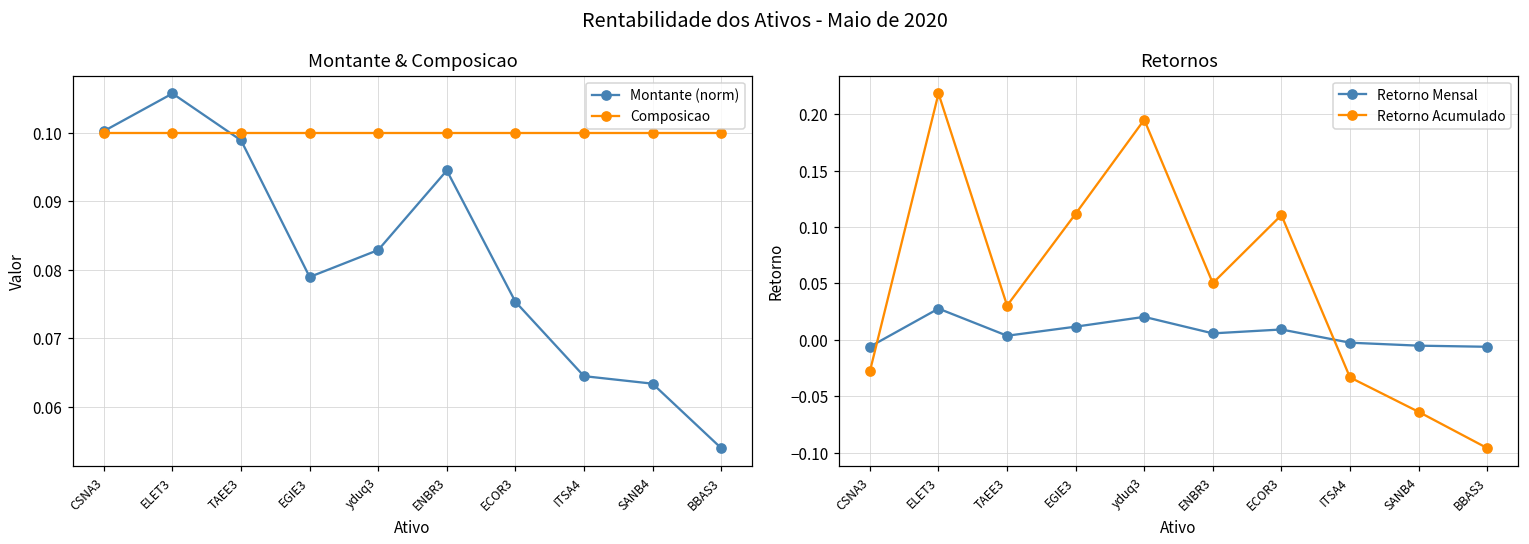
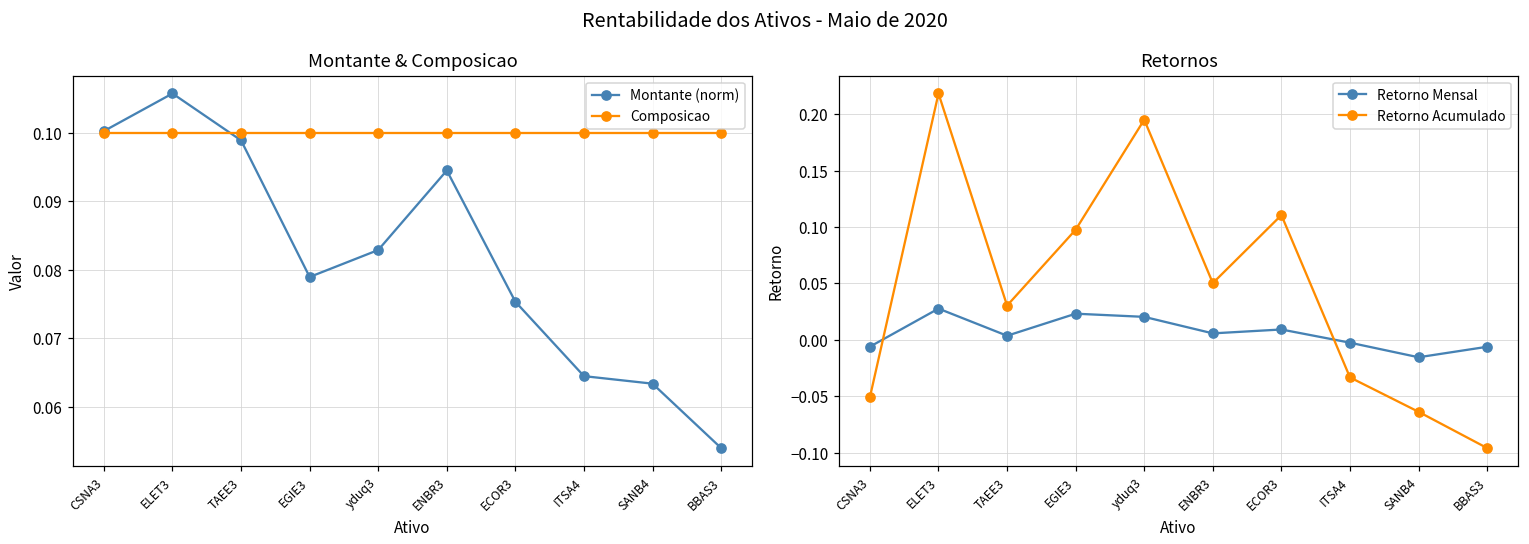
  {
    "Montante & Composicao": {
      "Montante (norm)": {
        "ELET3": 0.106,
        "TAEE3": 0.099,
        "EGIE3": 0.079,
        "yduq3": 0.083,
        "ENBR3": 0.095,
        "ECOR3": 0.075,
        "ITSA4": 0.064,
        "SANB4": 0.063,
        "BBAS3": 0.054
      },
      "Composicao": {
        "ELET3": 0.100,
        "TAEE3": 0.100,
        "EGIE3": 0.100,
        "yduq3": 0.100,
        "ENBR3": 0.100,
        "ECOR3": 0.100,
        "ITSA4": 0.100,
        "SANB4": 0.100,
        "BBAS3": 0.100
      }
    },
    "Retornos": {
      "Retorno Mensal": {
        "CSNA3": -0.006,
        "ELET3": 0.028,
        "TAEE3": 0.004,
-       "EGIE3": 0.012,
+       "EGIE3": 0.023,
        "yduq3": 0.020,
        "ENBR3": 0.006,
        "ECOR3": 0.009,
        "ITSA4": -0.003,
-       "SANB4": -0.005,
+       "SANB4": -0.016,
        "BBAS3": -0.006
      },
      "Retorno Acumulado": {
-       "CSNA3": -0.028,
+       "CSNA3": -0.051,
        "ELET3": 0.218,
        "TAEE3": 0.030,
-       "EGIE3": 0.112,
+       "EGIE3": 0.098,
        "yduq3": 0.195,
        "ENBR3": 0.050,
        "ECOR3": 0.111,
        "ITSA4": -0.033,
        "SANB4": -0.064,
        "BBAS3": -0.096
      }
    }
  }
